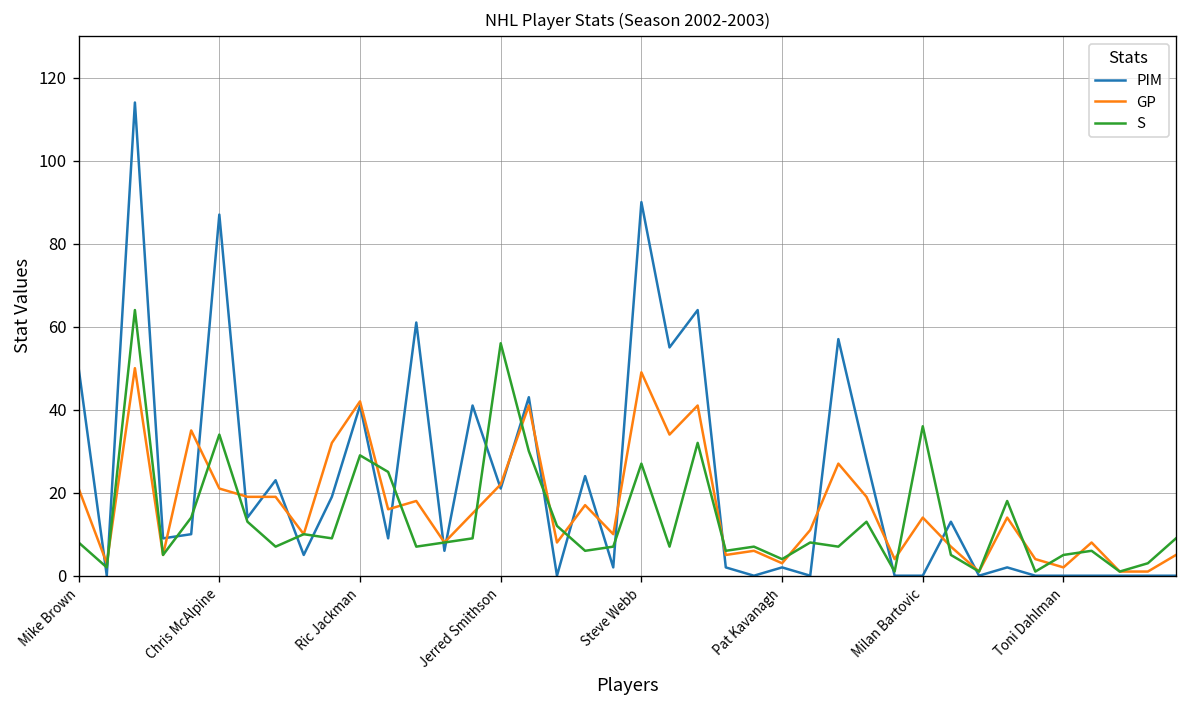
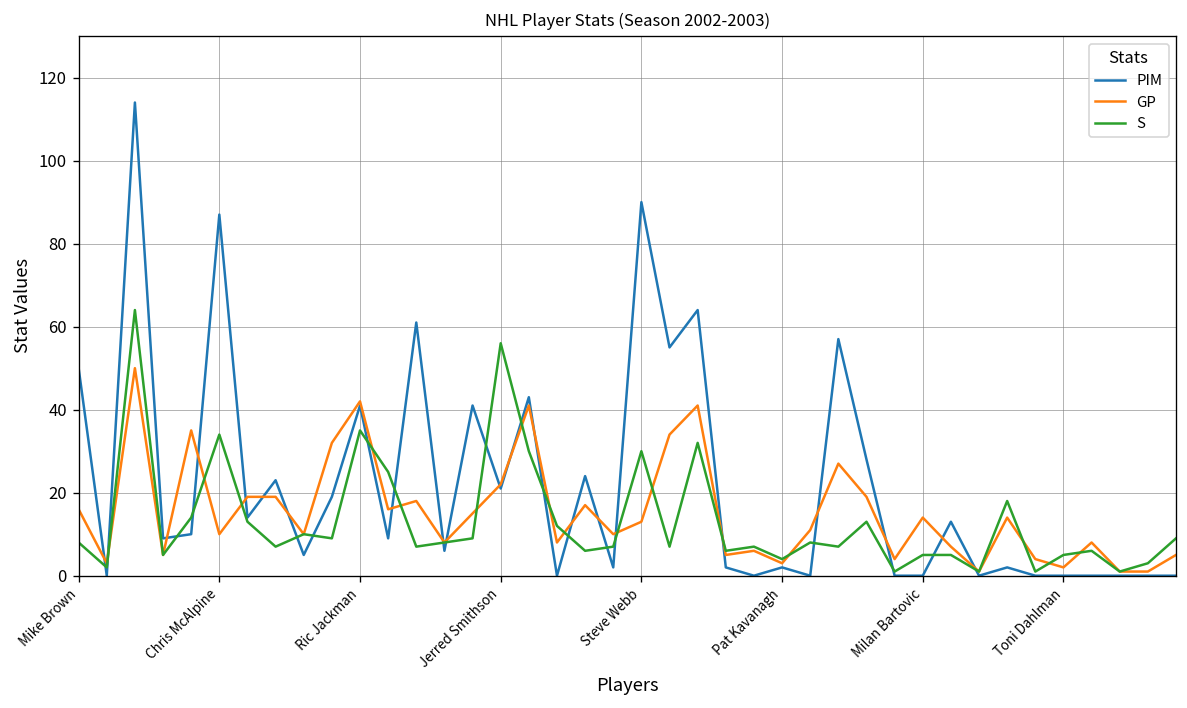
  {
    "PIM": {
      "Mike Brown": 50,
      "Chris McAlpine": 87,
      "Ric Jackman": 41,
      "Jerred Smithson": 21,
      "Steve Webb": 90,
      "Pat Kavanagh": 2,
      "Milan Bartovic": 0,
      "Toni Dahlman": 0
    },
    "GP": {
-     "Mike Brown": 21,
-     "Chris McAlpine": 21,
+     "Mike Brown": 16,
+     "Chris McAlpine": 10,
      "Ric Jackman": 42,
      "Jerred Smithson": 22,
-     "Steve Webb": 49,
+     "Steve Webb": 13,
      "Pat Kavanagh": 3,
      "Milan Bartovic": 14,
      "Toni Dahlman": 2
    },
    "S": {
      "Mike Brown": 8,
      "Chris McAlpine": 34,
-     "Ric Jackman": 29,
+     "Ric Jackman": 35,
      "Jerred Smithson": 56,
-     "Steve Webb": 27,
+     "Steve Webb": 30,
      "Pat Kavanagh": 4,
-     "Milan Bartovic": 36,
+     "Milan Bartovic": 5,
      "Toni Dahlman": 5
    }
  }
